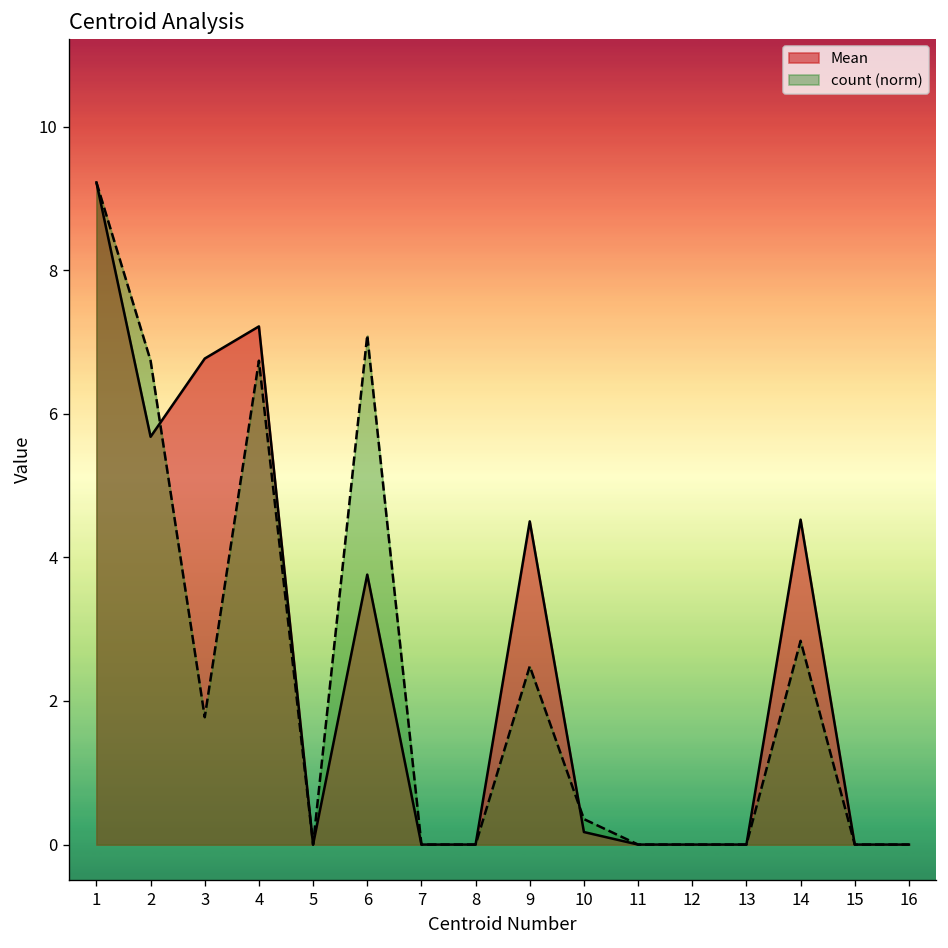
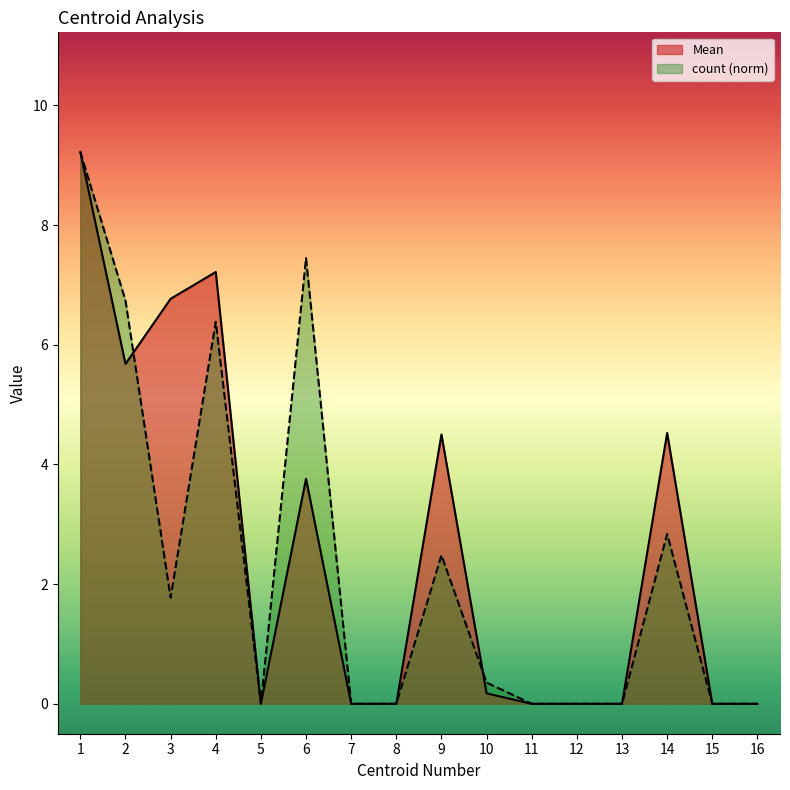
  {
    "Mean": {
      "2": 5.7,
      "3": 6.8,
      "4": 7.2,
      "6": 3.8,
      "9": 4.5,
      "10": 0.2,
      "14": 4.5
    },
    "count (norm)": {
      "2": 6.7,
      "3": 1.8,
-     "4": 6.7,
-     "6": 7.1,
+     "4": 6.4,
+     "6": 7.4,
      "9": 2.5,
      "10": 0.4,
      "14": 2.8
    }
  }
